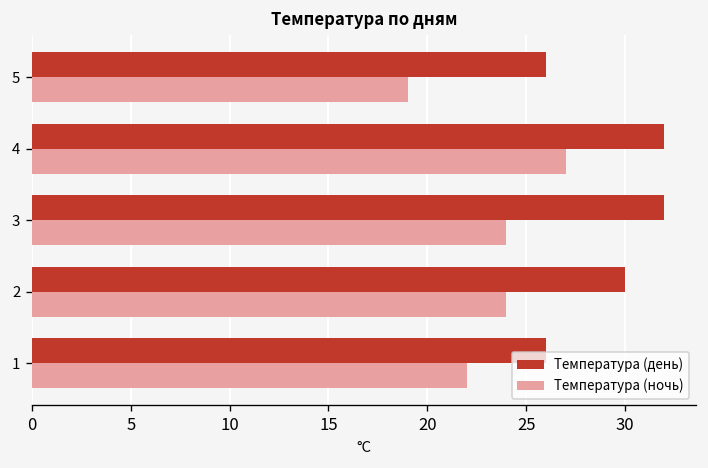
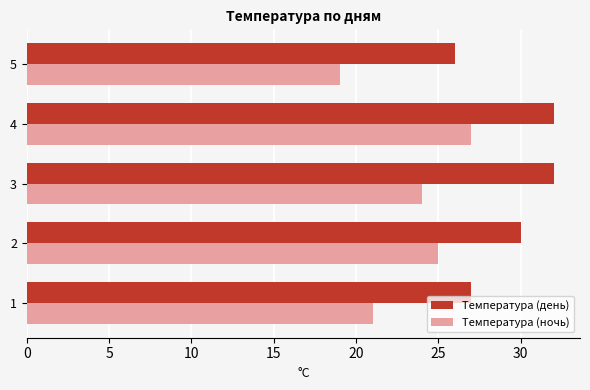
  {
    "Температура (день)": {
      "5": 26,
      "4": 32,
      "3": 32,
      "2": 30,
-     "1": 26
+     "1": 27
    },
    "Температура (ночь)": {
      "5": 19,
      "4": 27,
      "3": 24,
-     "2": 24,
-     "1": 22
+     "2": 25,
+     "1": 21
    }
  }
